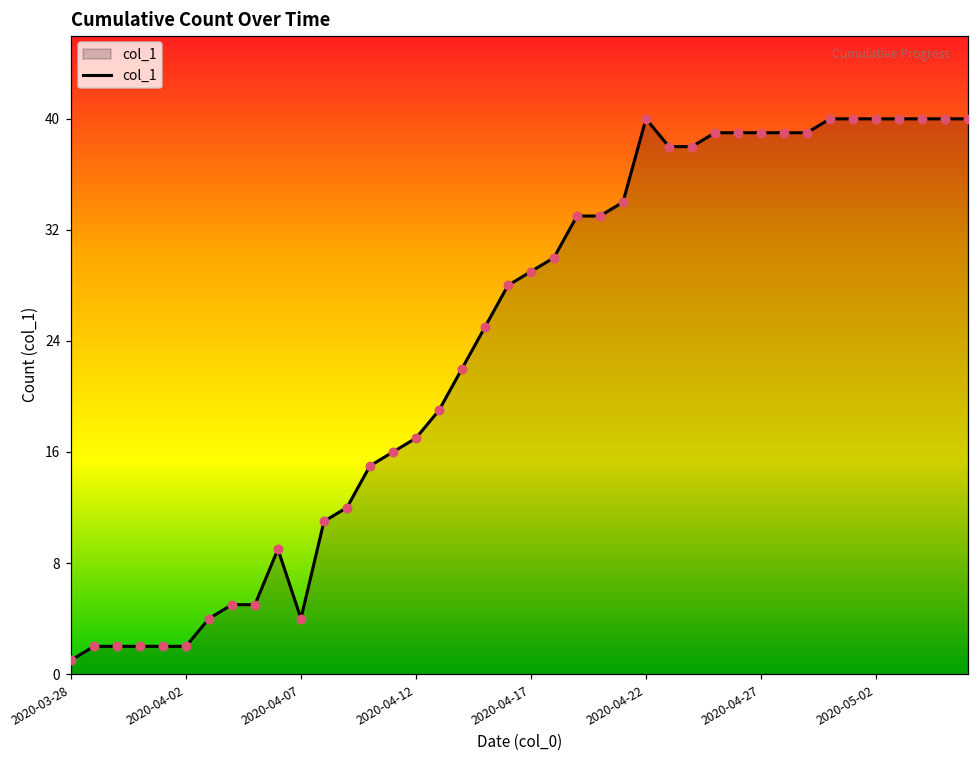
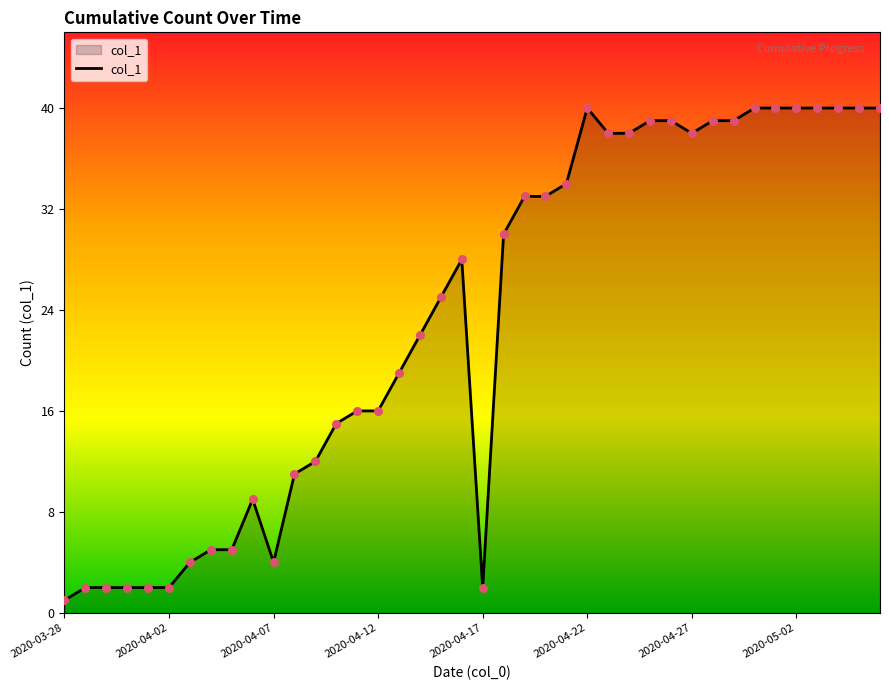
  {
    "2020-03-28": 1,
    "2020-04-02": 2,
    "2020-04-07": 4,
-   "2020-04-12": 17,
-   "2020-04-17": 29,
+   "2020-04-12": 16,
+   "2020-04-17": 2,
    "2020-04-22": 40,
-   "2020-04-27": 39,
+   "2020-04-27": 38,
    "2020-05-02": 40
  }
